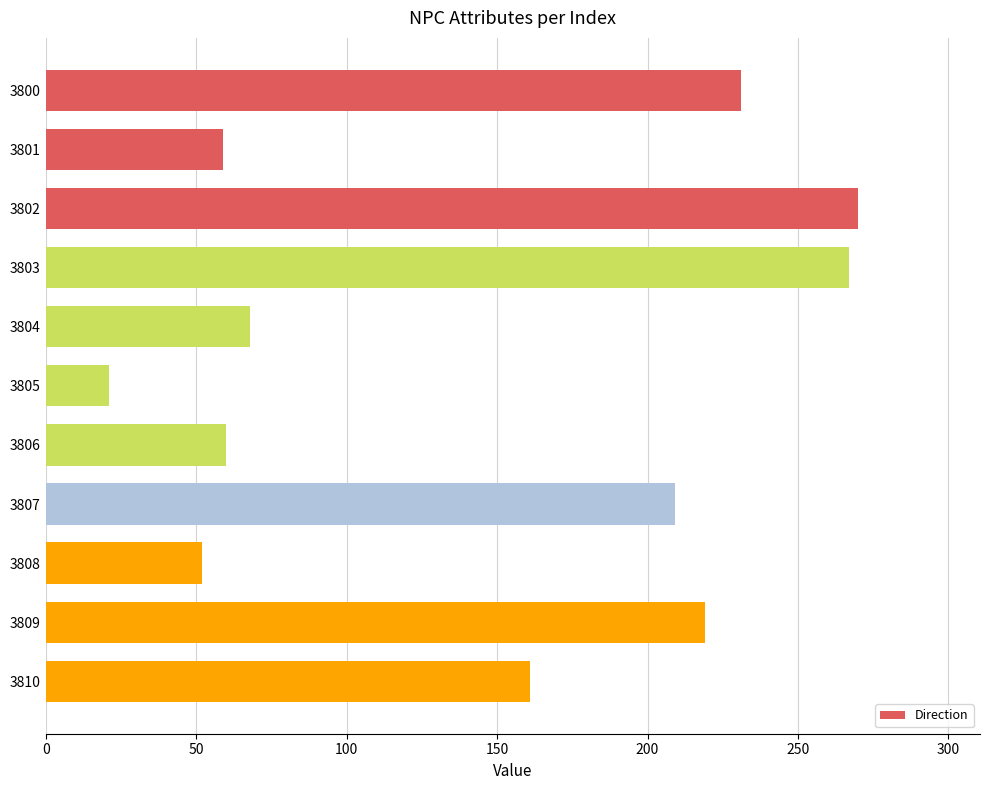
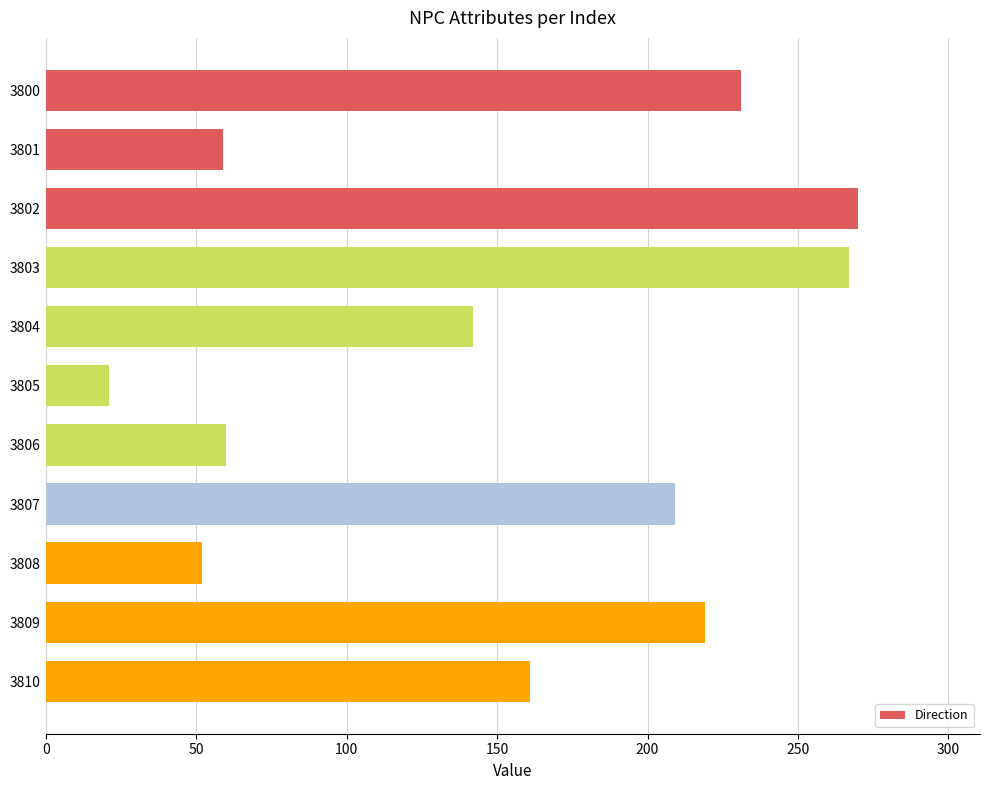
  {
    "3800": 231,
    "3801": 59,
    "3802": 270,
    "3803": 267,
-   "3804": 68,
+   "3804": 142,
    "3805": 21,
    "3806": 60,
    "3807": 209,
    "3808": 52,
    "3809": 219,
    "3810": 161
  }
